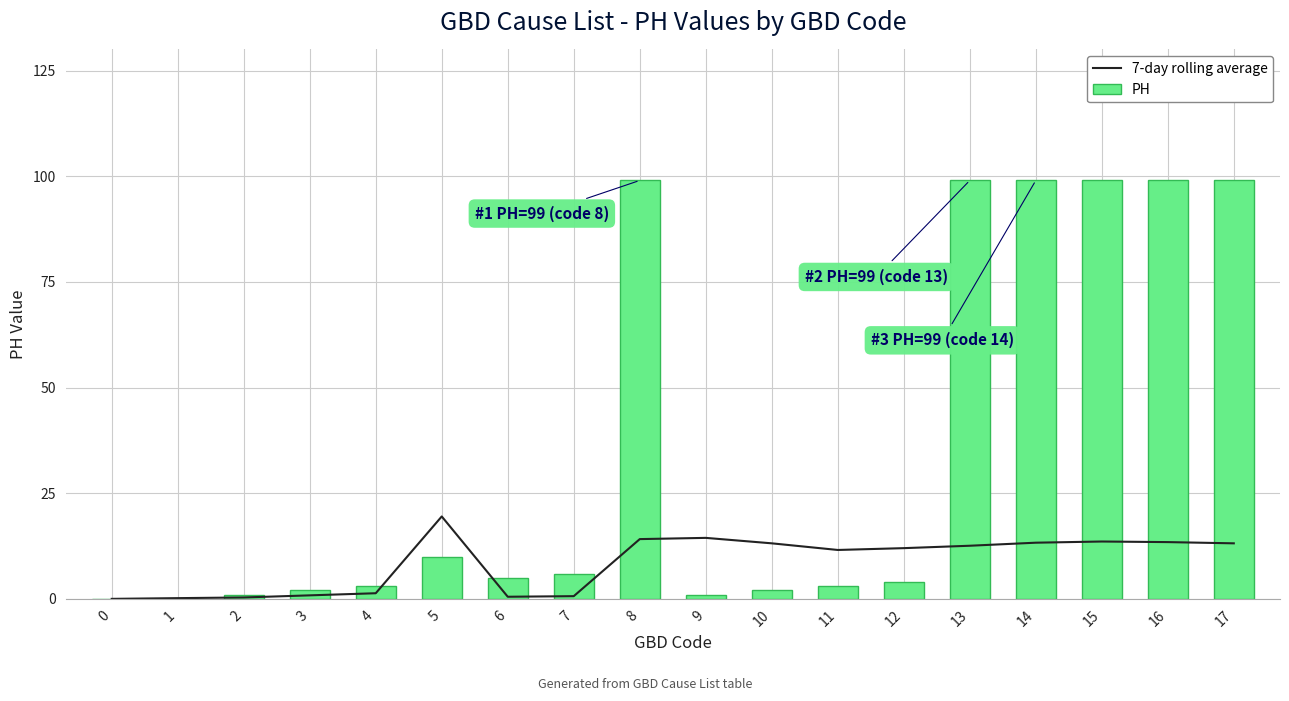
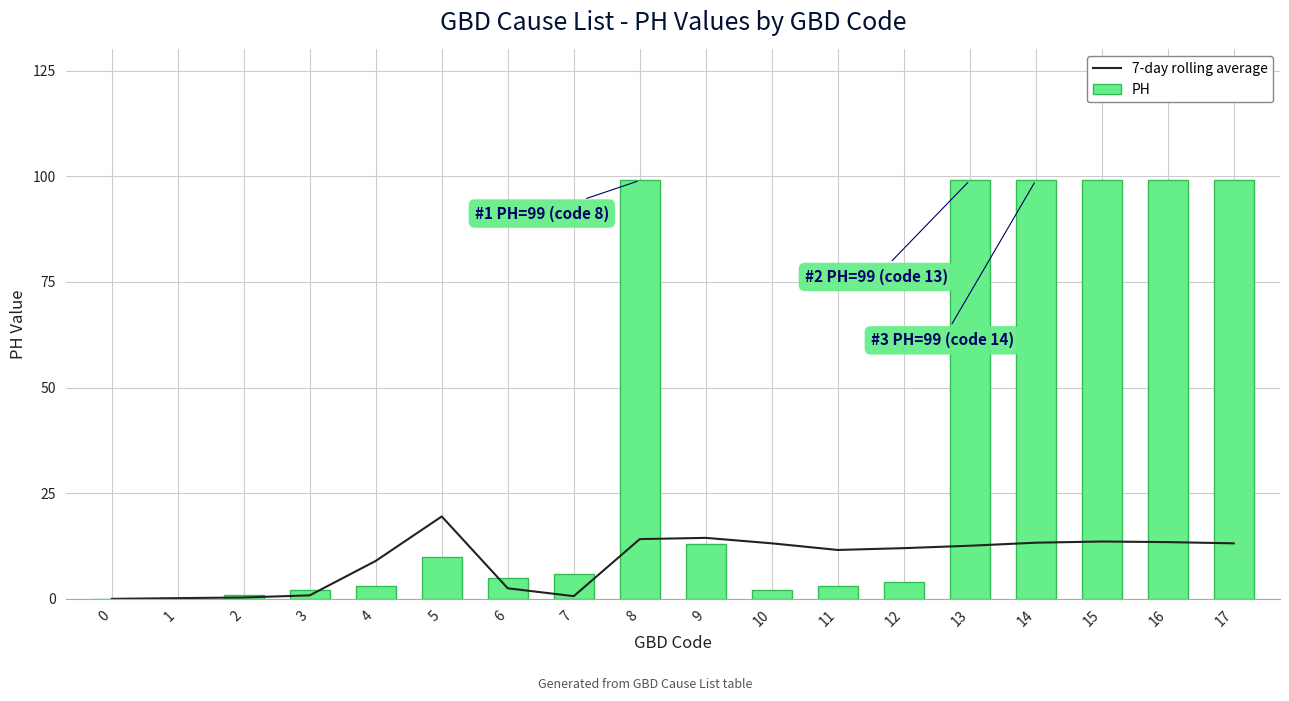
  {
    "7-day rolling average": {
      "0": 0,
      "1": 0,
      "2": 0,
      "3": 1,
-     "4": 1,
+     "4": 9,
      "5": 20,
-     "6": 1,
+     "6": 3,
      "7": 1,
      "8": 14,
      "9": 14,
      "10": 13,
      "11": 12,
      "12": 12,
      "13": 13,
      "14": 13,
      "15": 14,
      "16": 13,
      "17": 13
    },
    "PH": {
      "0": 0,
      "1": 0,
      "2": 1,
      "3": 2,
      "4": 3,
      "5": 10,
      "6": 5,
      "7": 6,
-     "9": 1,
+     "9": 13,
      "10": 2,
      "11": 3,
      "12": 4,
      "14": 99,
      "15": 99,
      "16": 99,
      "17": 99
    }
  }
